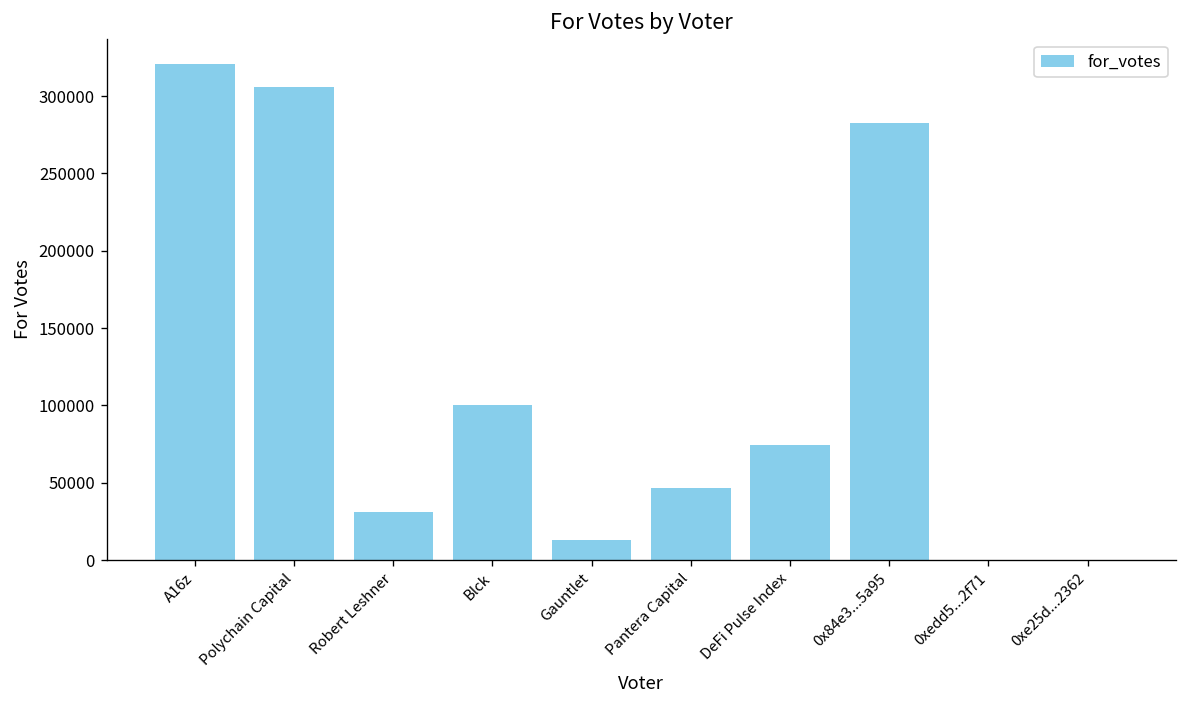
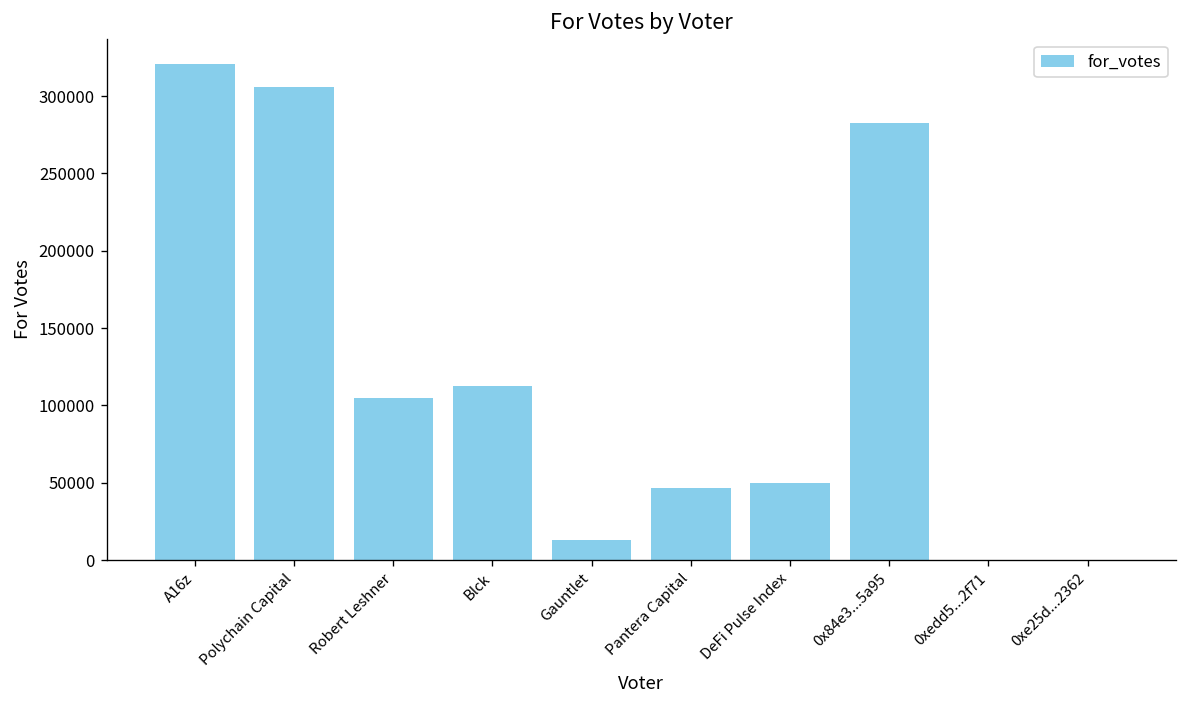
  {
    "A16z": 321000,
    "Polychain Capital": 306000,
-   "Robert Leshner": 31000,
-   "Blck": 100000,
+   "Robert Leshner": 105000,
+   "Blck": 112000,
    "Gauntlet": 13000,
    "Pantera Capital": 46000,
-   "DeFi Pulse Index": 74000,
+   "DeFi Pulse Index": 50000,
    "0x84e3...5a95": 283000
  }
